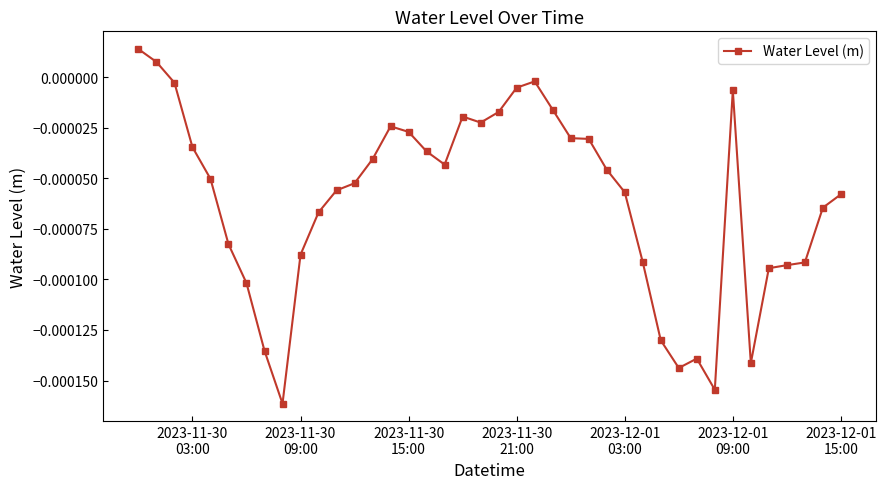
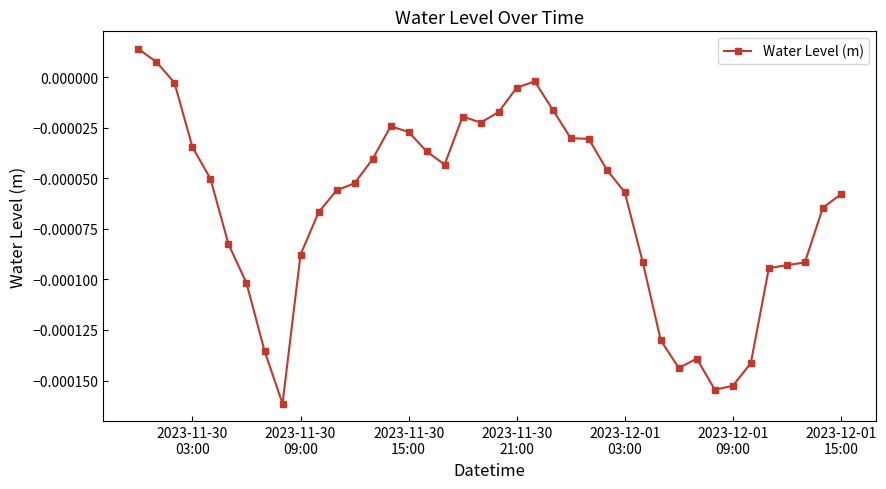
  {
    "2023-11-30 03:00": -0.000035,
    "2023-11-30 09:00": -0.000088,
    "2023-11-30 15:00": -0.000027,
    "2023-11-30 21:00": -0.000005,
    "2023-12-01 03:00": -0.000057,
-   "2023-12-01 09:00": -0.000006,
+   "2023-12-01 09:00": -0.000153,
    "2023-12-01 15:00": -0.000058
  }
